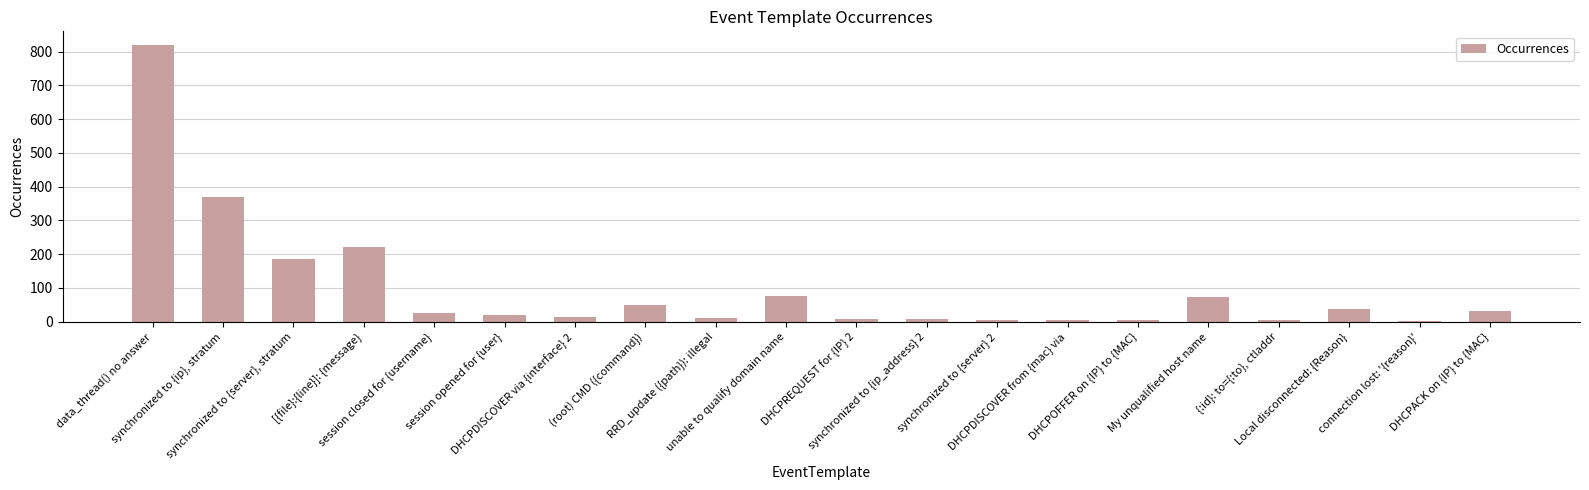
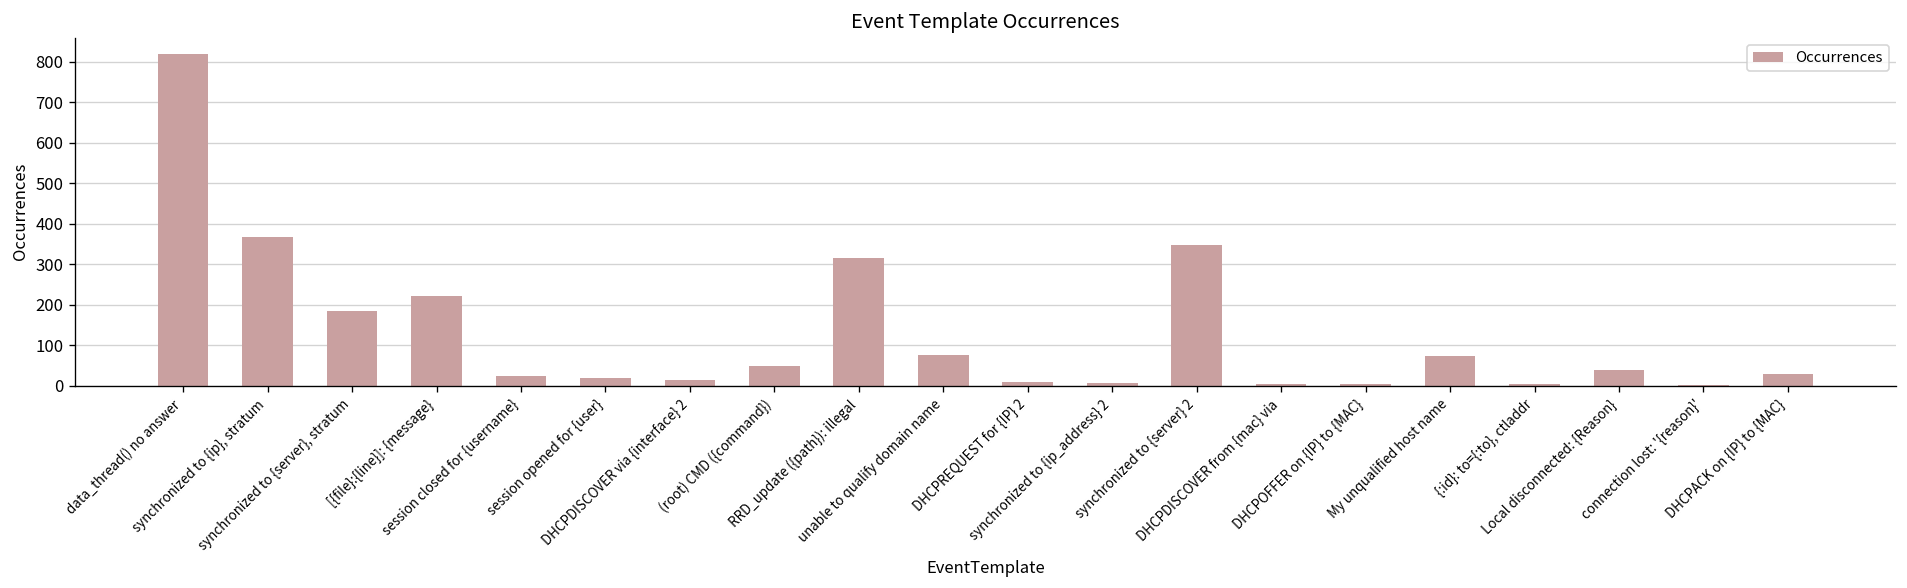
  {
    "data_thread() no answer": 820,
    "synchronized to {ip}, stratum": 370,
    "synchronized to {server}, stratum": 190,
    "[{file}:{line}]: {message}": 220,
    "session closed for {username}": 20,
    "session opened for {user}": 20,
    "DHCPDISCOVER via {interface} 2": 20,
    "(root) CMD ({command})": 50,
-   "RRD_update ({path}): illegal": 10,
+   "RRD_update ({path}): illegal": 320,
    "unable to qualify domain name": 80,
    "DHCPREQUEST for {IP} 2": 10,
-   "synchronized to {server} 2": 10,
+   "synchronized to {server} 2": 350,
    "My unqualified host name": 70,
    "Local disconnected: {Reason}": 40,
    "DHCPACK on {IP} to {MAC}": 30
  }
